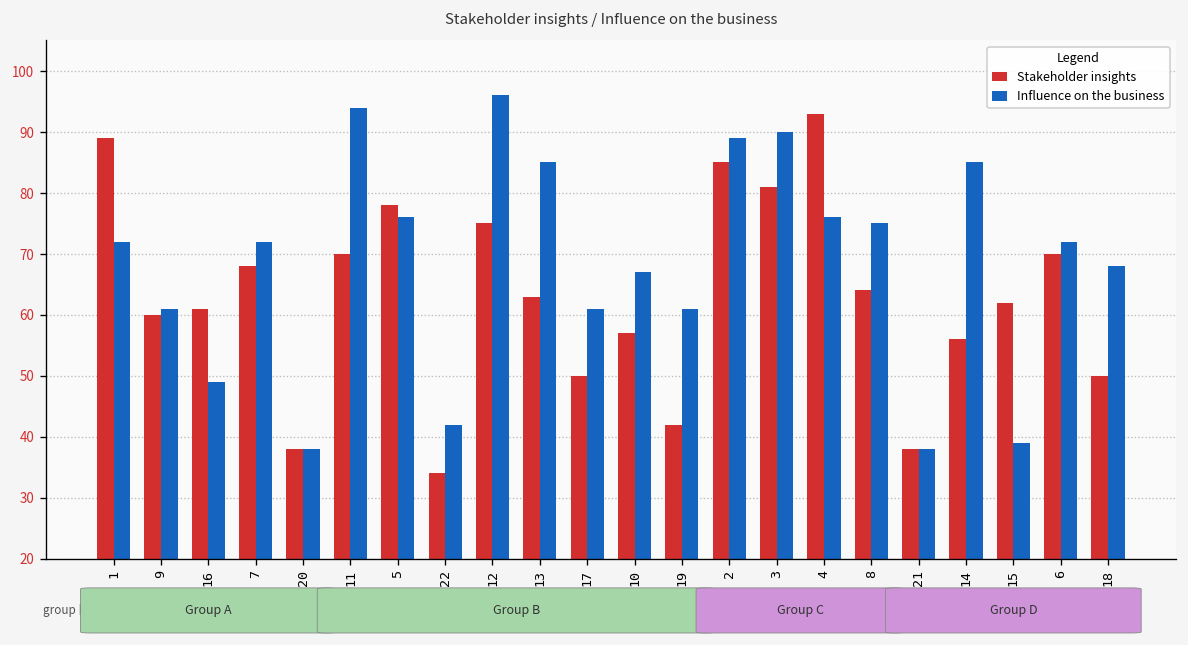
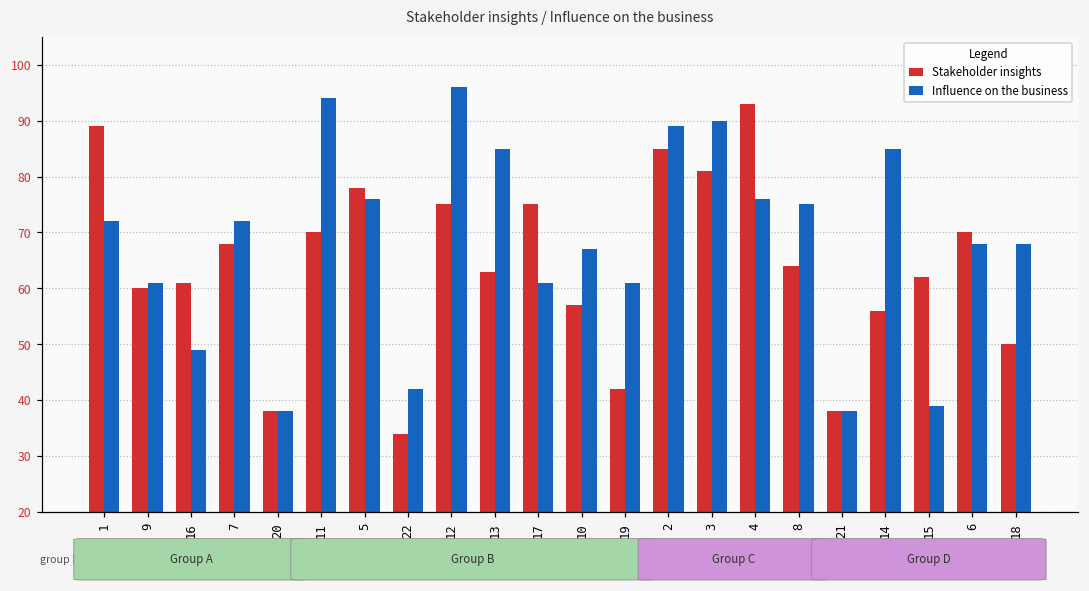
  {
    "Stakeholder insights": {
      "1": 89,
      "9": 60,
      "16": 61,
      "7": 68,
      "20": 38,
      "11": 70,
      "5": 78,
      "22": 34,
      "12": 75,
      "13": 63,
-     "17": 50,
+     "17": 75,
      "10": 57,
      "19": 42,
      "2": 85,
      "3": 81,
      "4": 93,
      "8": 64,
      "21": 38,
      "14": 56,
      "15": 62,
      "6": 70,
      "18": 50
    },
    "Influence on the business": {
      "1": 72,
      "9": 61,
      "16": 49,
      "7": 72,
      "20": 38,
      "11": 94,
      "5": 76,
      "22": 42,
      "12": 96,
      "13": 85,
      "17": 61,
      "10": 67,
      "19": 61,
      "2": 89,
      "3": 90,
      "4": 76,
      "8": 75,
      "21": 38,
      "14": 85,
      "15": 39,
-     "6": 72,
+     "6": 68,
      "18": 68
    }
  }
